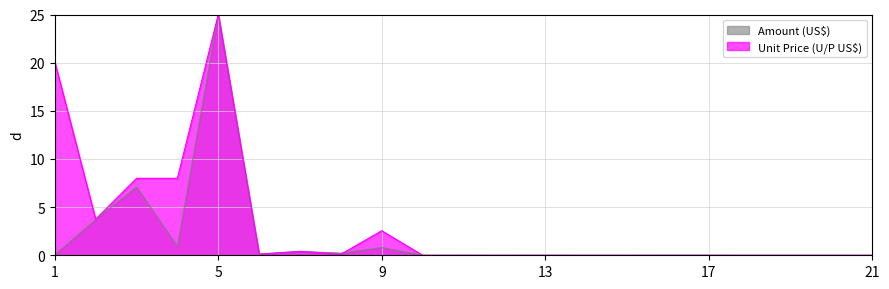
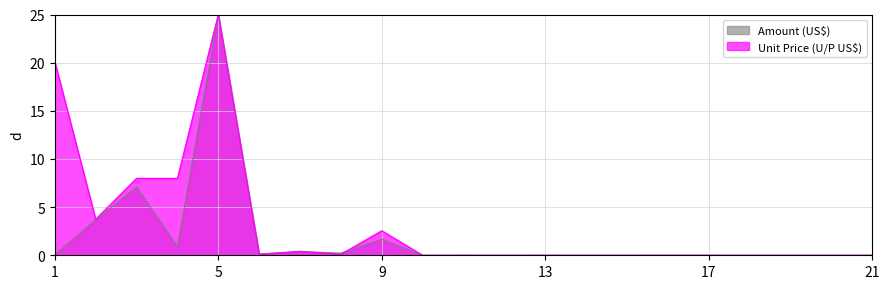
  {
    "Amount (US$)": {
      "1": 0,
-     "9": 1
+     "9": 2
    },
    "Unit Price (U/P US$)": {
      "1": 20,
      "9": 3
    }
  }
